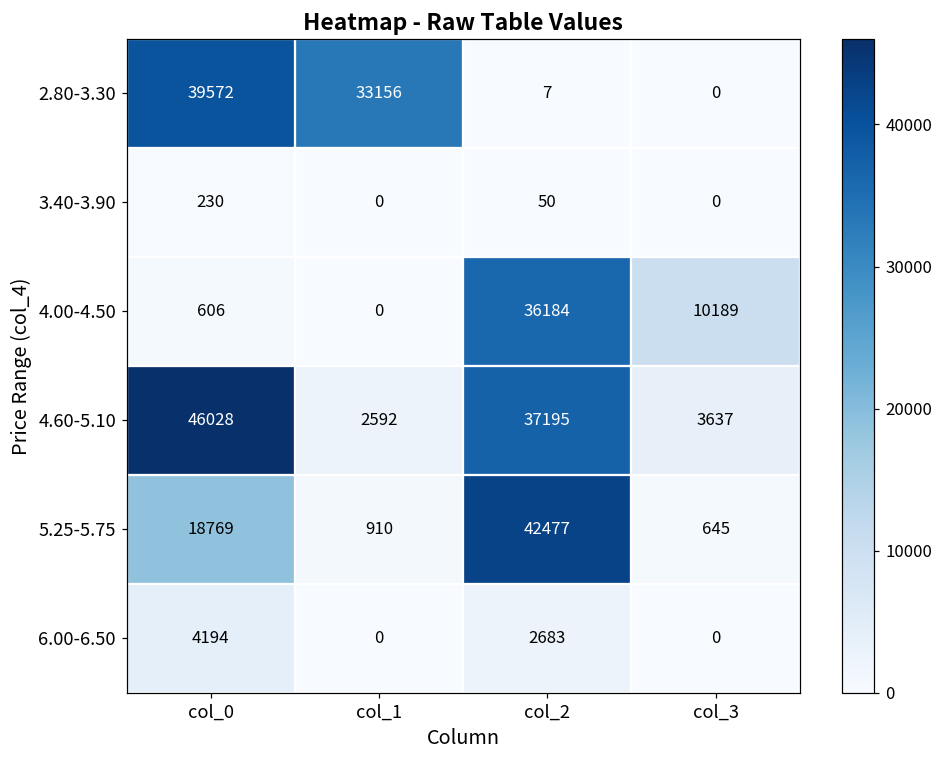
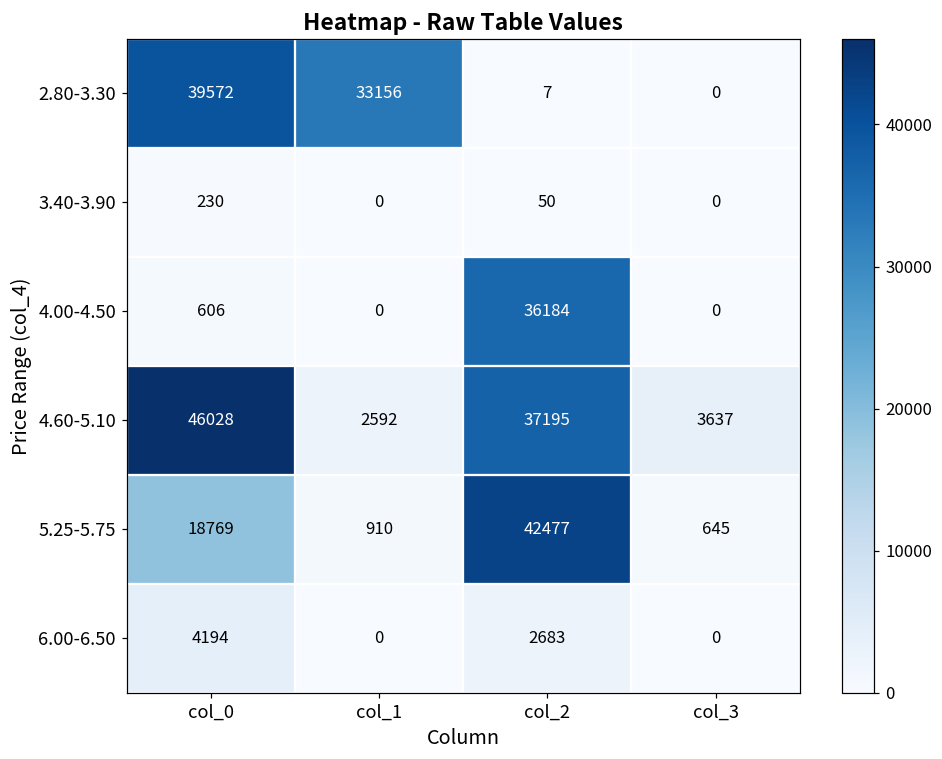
  {
    "2.80-3.30": {
      "col_0": 39572,
      "col_1": 33156,
      "col_2": 7,
      "col_3": 0
    },
    "3.40-3.90": {
      "col_0": 230,
      "col_1": 0,
      "col_2": 50,
      "col_3": 0
    },
    "4.00-4.50": {
      "col_0": 606,
      "col_1": 0,
      "col_2": 36184,
-     "col_3": 10189
+     "col_3": 0
    },
    "4.60-5.10": {
      "col_0": 46028,
      "col_1": 2592,
      "col_2": 37195,
      "col_3": 3637
    },
    "5.25-5.75": {
      "col_0": 18769,
      "col_1": 910,
      "col_2": 42477,
      "col_3": 645
    },
    "6.00-6.50": {
      "col_0": 4194,
      "col_1": 0,
      "col_2": 2683,
      "col_3": 0
    }
  }
